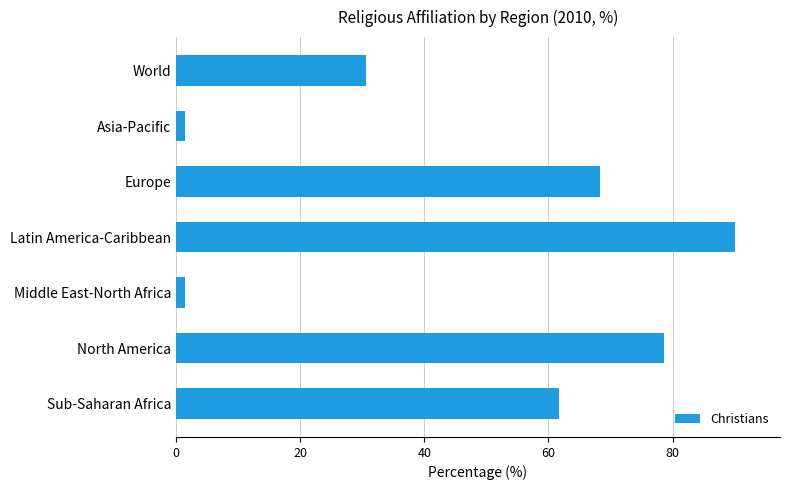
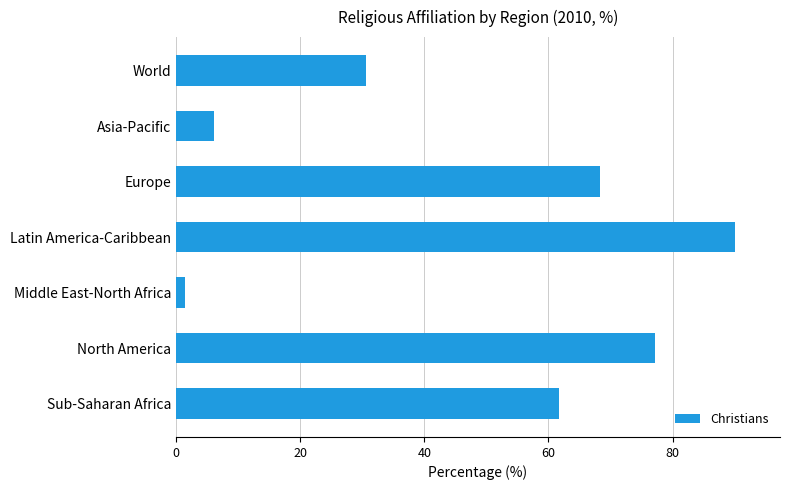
  {
    "World": 31,
-   "Asia-Pacific": 1,
+   "Asia-Pacific": 6,
    "Europe": 68,
    "Latin America-Caribbean": 90,
    "Middle East-North Africa": 1,
-   "North America": 79,
+   "North America": 77,
    "Sub-Saharan Africa": 62
  }
